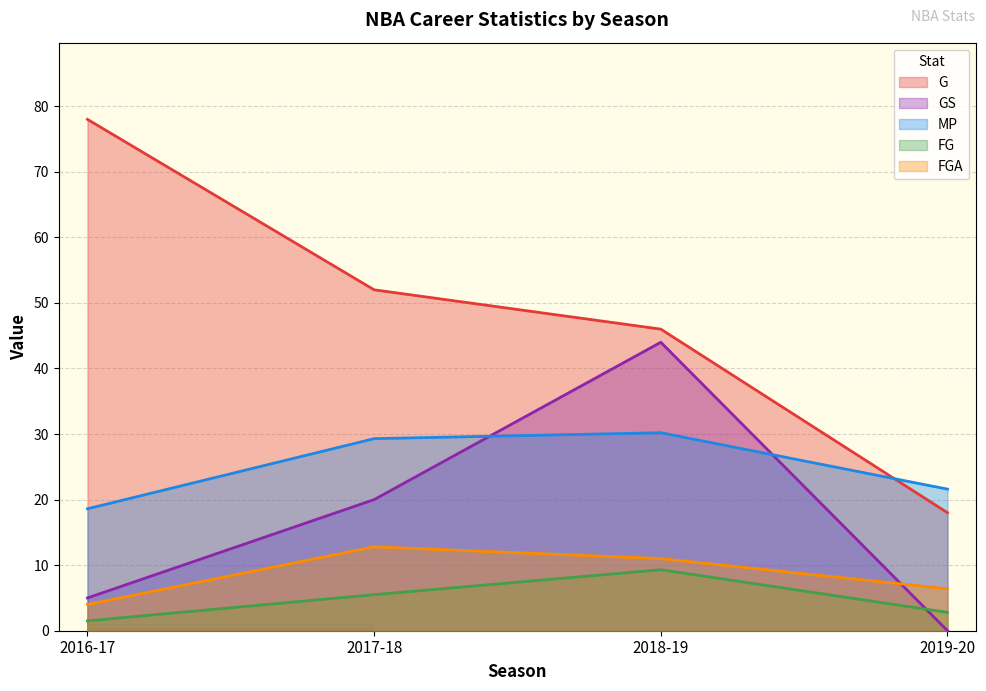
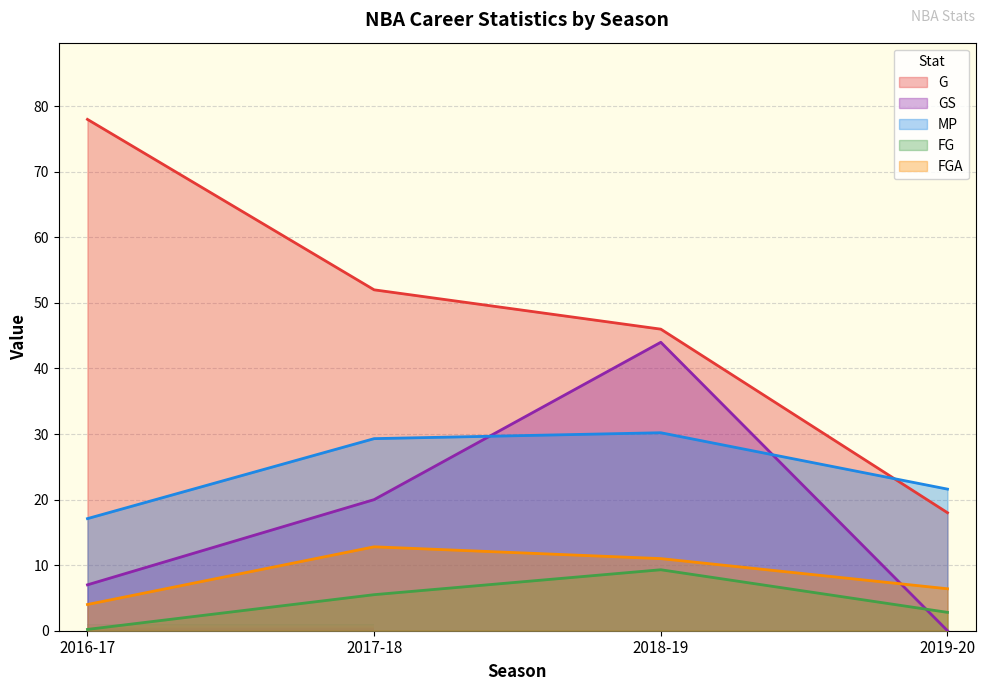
  {
    "GS": {
-     "2016-17": 5,
+     "2016-17": 7,
      "2017-18": 20,
      "2018-19": 44,
      "2019-20": 0
    },
    "MP": {
-     "2016-17": 19,
+     "2016-17": 17,
      "2017-18": 29,
      "2018-19": 30,
      "2019-20": 22
    },
    "FG": {
-     "2016-17": 2,
+     "2016-17": 0,
      "2017-18": 6,
      "2018-19": 9,
      "2019-20": 3
    }
  }
